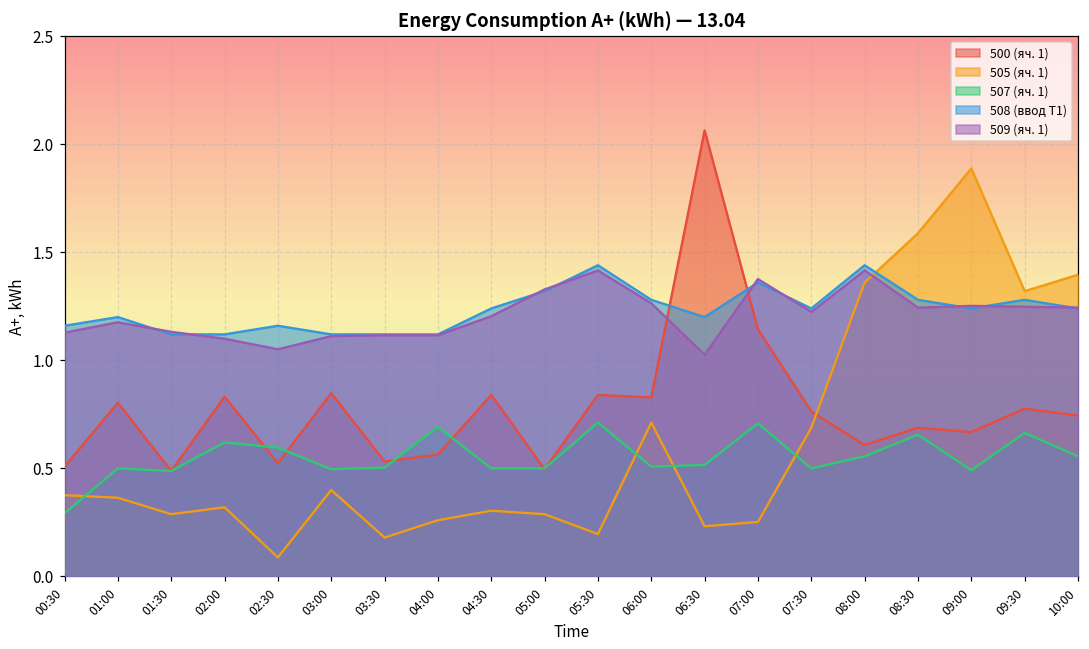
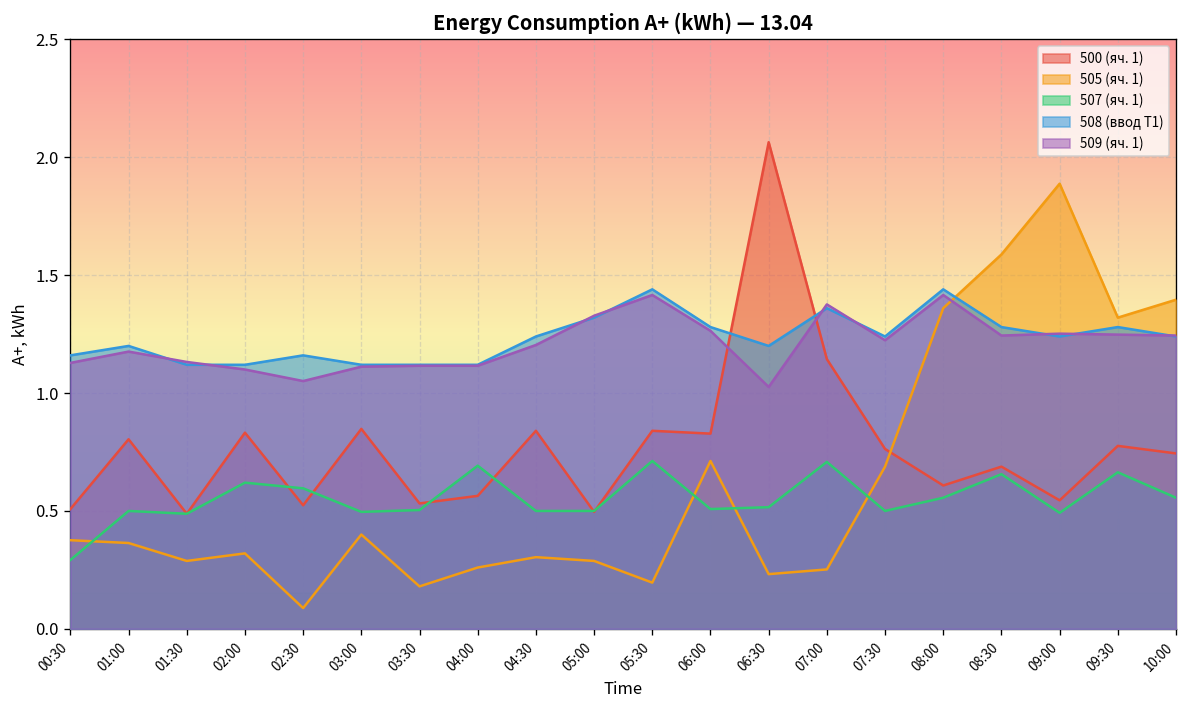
  {
    "500 (яч. 1)": {
      "00:30": 0.51,
      "01:00": 0.80,
      "02:00": 0.83,
      "02:30": 0.52,
      "03:00": 0.85,
      "03:30": 0.53,
      "04:00": 0.56,
      "04:30": 0.84,
      "05:30": 0.84,
      "06:00": 0.83,
      "06:30": 2.06,
      "07:00": 1.14,
      "07:30": 0.76,
      "08:00": 0.61,
      "08:30": 0.69,
-     "09:00": 0.67,
+     "09:00": 0.55,
      "09:30": 0.78,
      "10:00": 0.74
    },
    "505 (яч. 1)": {
      "00:30": 0.38,
      "01:00": 0.36,
      "01:30": 0.29,
      "02:00": 0.32,
      "03:00": 0.40,
      "03:30": 0.18,
      "04:00": 0.26,
      "04:30": 0.30,
      "05:00": 0.29,
      "05:30": 0.20,
      "06:00": 0.71,
      "06:30": 0.23,
      "07:00": 0.25,
      "07:30": 0.69,
      "08:00": 1.36,
      "08:30": 1.59,
      "09:00": 1.89,
      "09:30": 1.32,
      "10:00": 1.40
    },
    "507 (яч. 1)": {
      "00:30": 0.29,
      "01:00": 0.50,
      "02:00": 0.62,
      "02:30": 0.60,
      "03:00": 0.50,
      "03:30": 0.50,
      "04:00": 0.69,
      "04:30": 0.50,
      "05:30": 0.71,
      "06:00": 0.51,
      "06:30": 0.52,
      "07:00": 0.71,
      "07:30": 0.50,
      "08:00": 0.56,
      "08:30": 0.66,
      "09:00": 0.49,
      "09:30": 0.66,
      "10:00": 0.56
    },
    "508 (ввод Т1)": {
      "00:30": 1.16,
      "01:00": 1.20,
      "02:00": 1.12,
      "02:30": 1.16,
      "04:30": 1.24,
      "05:30": 1.44,
      "06:00": 1.28,
      "06:30": 1.20,
      "07:00": 1.36,
      "07:30": 1.24,
      "08:00": 1.44,
      "08:30": 1.28,
      "09:30": 1.28
    },
    "509 (яч. 1)": {
      "00:30": 1.13,
      "01:00": 1.18,
      "02:00": 1.10,
      "02:30": 1.05,
      "04:30": 1.20,
      "05:30": 1.42,
      "06:00": 1.26,
      "06:30": 1.03,
      "07:00": 1.38,
      "07:30": 1.22,
      "08:00": 1.42,
      "08:30": 1.24,
      "09:30": 1.25
    }
  }
